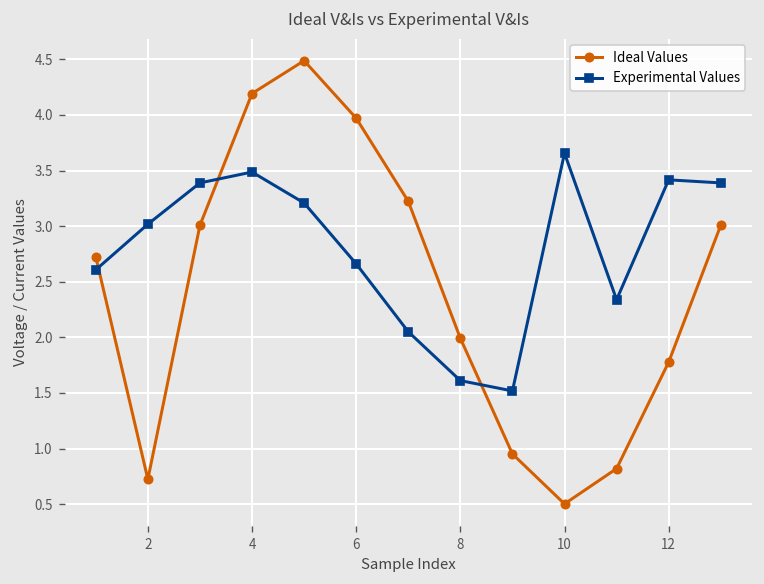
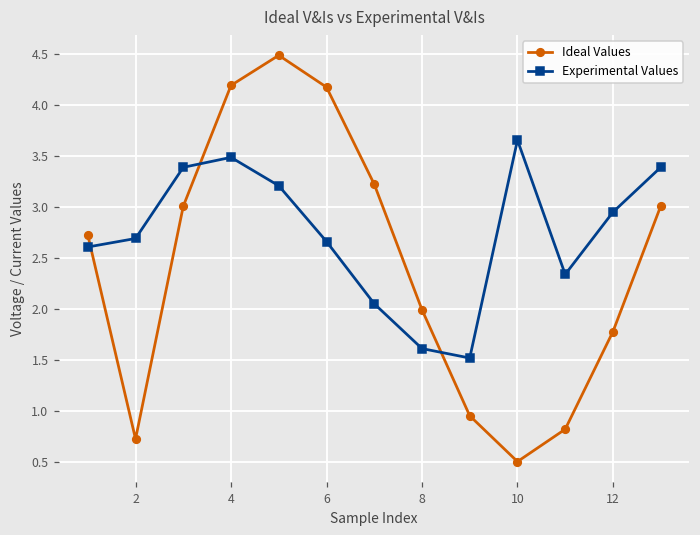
  {
    "Ideal Values": {
      "2": 0.7,
      "4": 4.2,
-     "6": 4.0,
+     "6": 4.2,
      "8": 2.0,
      "10": 0.5,
      "12": 1.8
    },
    "Experimental Values": {
-     "2": 3.0,
+     "2": 2.7,
      "4": 3.5,
      "6": 2.7,
      "8": 1.6,
      "10": 3.7,
-     "12": 3.4
+     "12": 2.9
    }
  }
